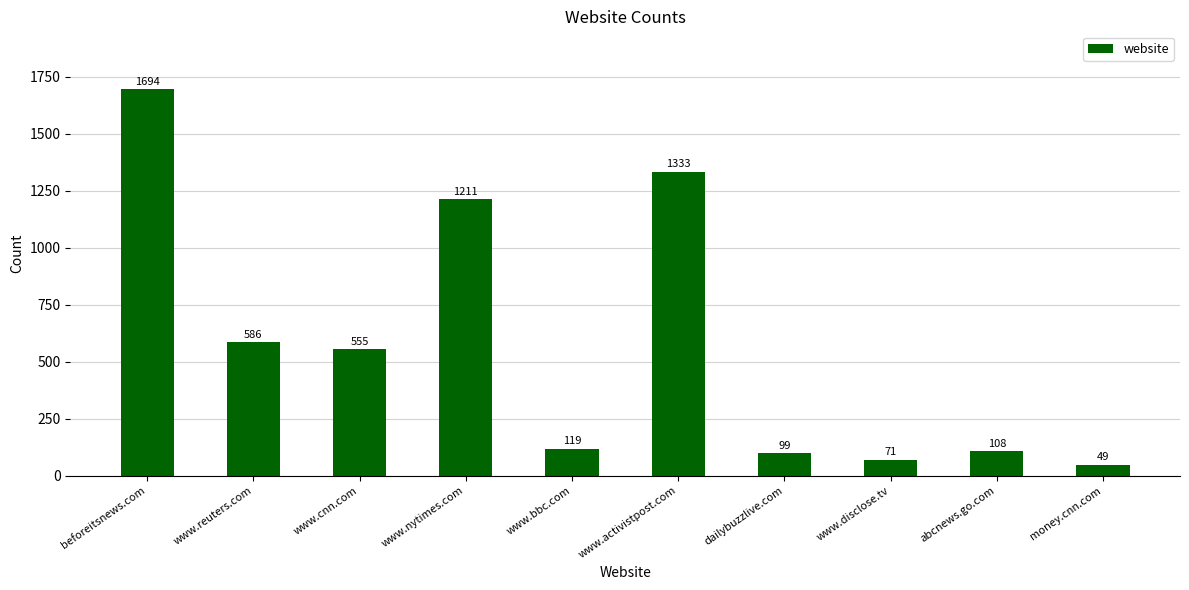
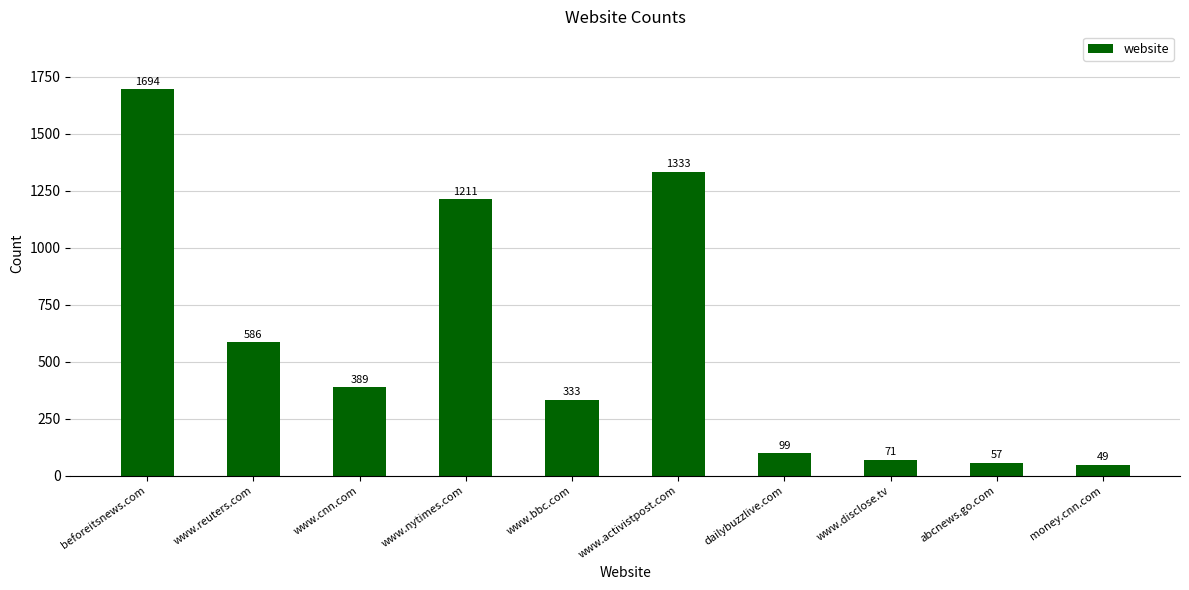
  {
    "beforeitsnews.com": 1694,
    "www.reuters.com": 586,
-   "www.cnn.com": 555,
+   "www.cnn.com": 389,
    "www.nytimes.com": 1211,
-   "www.bbc.com": 119,
+   "www.bbc.com": 333,
    "www.activistpost.com": 1333,
    "dailybuzzlive.com": 99,
    "www.disclose.tv": 71,
-   "abcnews.go.com": 108,
+   "abcnews.go.com": 57,
    "money.cnn.com": 49
  }
